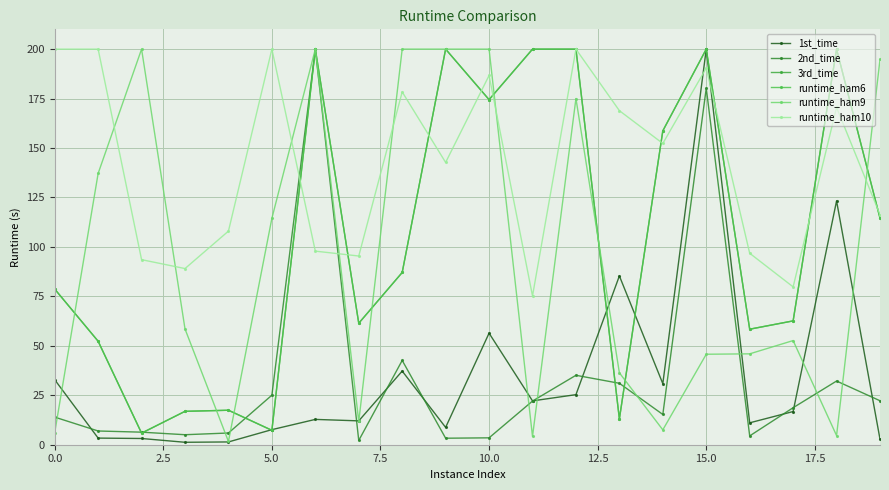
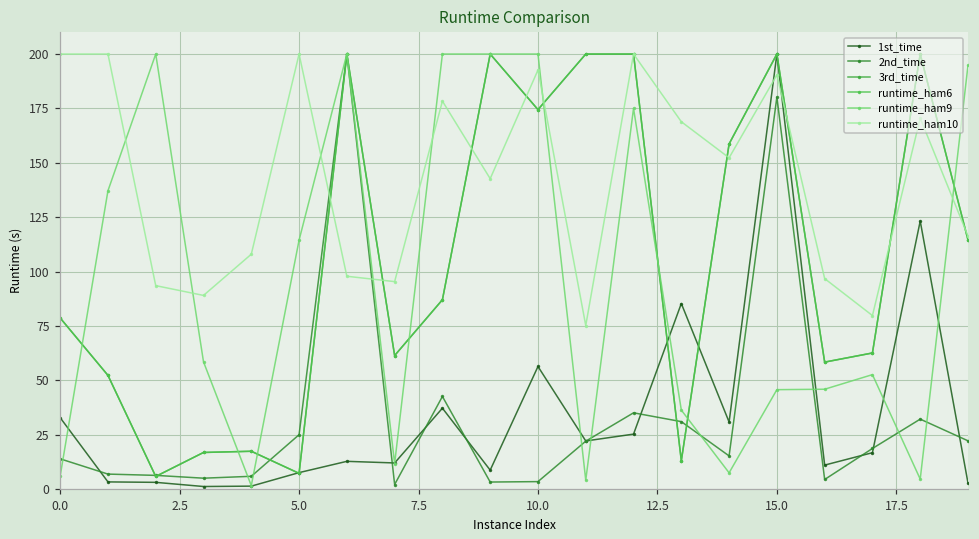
  {
    "runtime_ham10": {
      "0.0": 200,
      "5.0": 200,
-     "10.0": 187,
+     "10.0": 193,
      "15.0": 190
    }
  }
